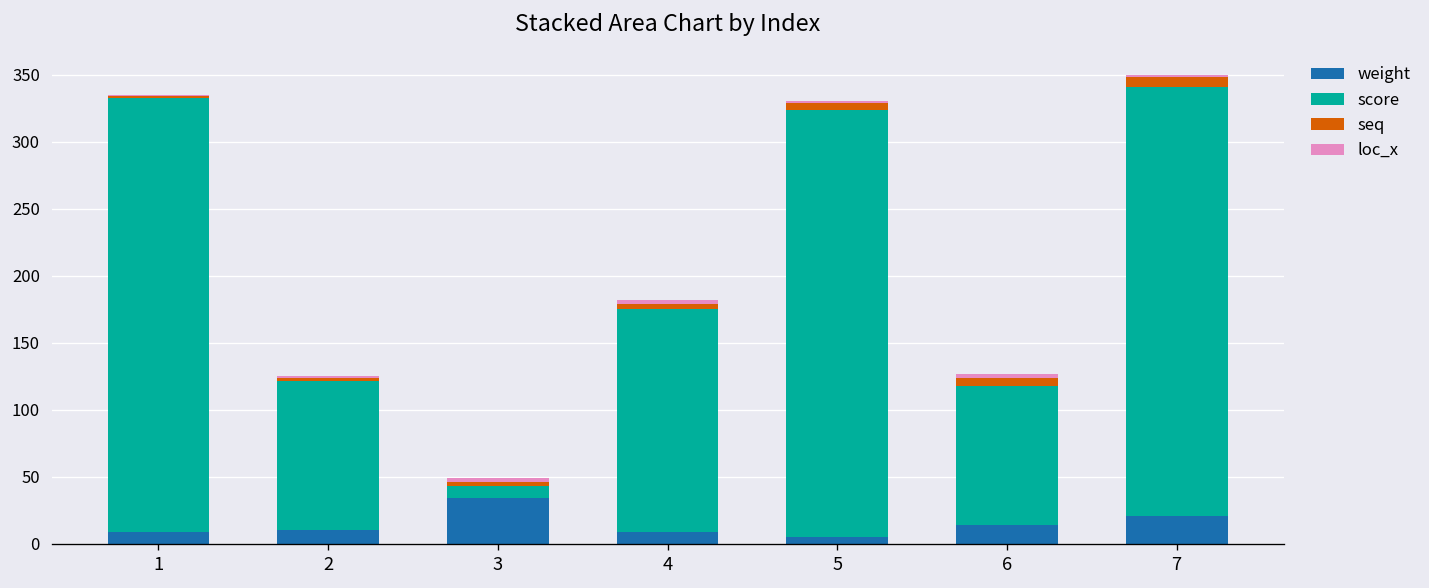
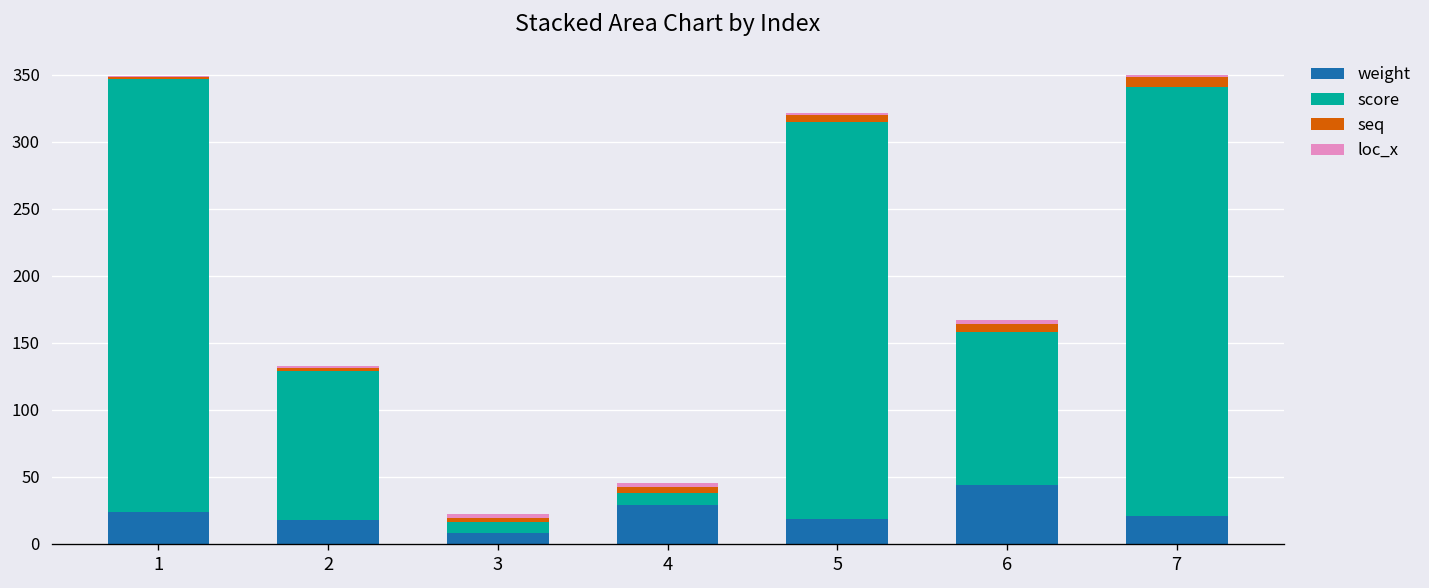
  {
    "weight": {
-     "1": 9,
-     "2": 11,
-     "3": 35,
-     "4": 9,
-     "5": 5,
-     "6": 14,
+     "1": 23,
+     "2": 18,
+     "3": 8,
+     "4": 29,
+     "5": 18,
+     "6": 44,
      "7": 20
    },
    "score": {
      "1": 323,
      "2": 111,
      "3": 8,
-     "4": 166,
-     "5": 318,
-     "6": 104,
+     "4": 9,
+     "5": 296,
+     "6": 114,
      "7": 320
    },
    "seq": {
      "3": 3,
      "4": 4,
      "5": 5,
      "6": 6,
      "7": 7
    },
    "loc_x": {
      "3": 3,
      "4": 3,
      "6": 3
    }
  }
